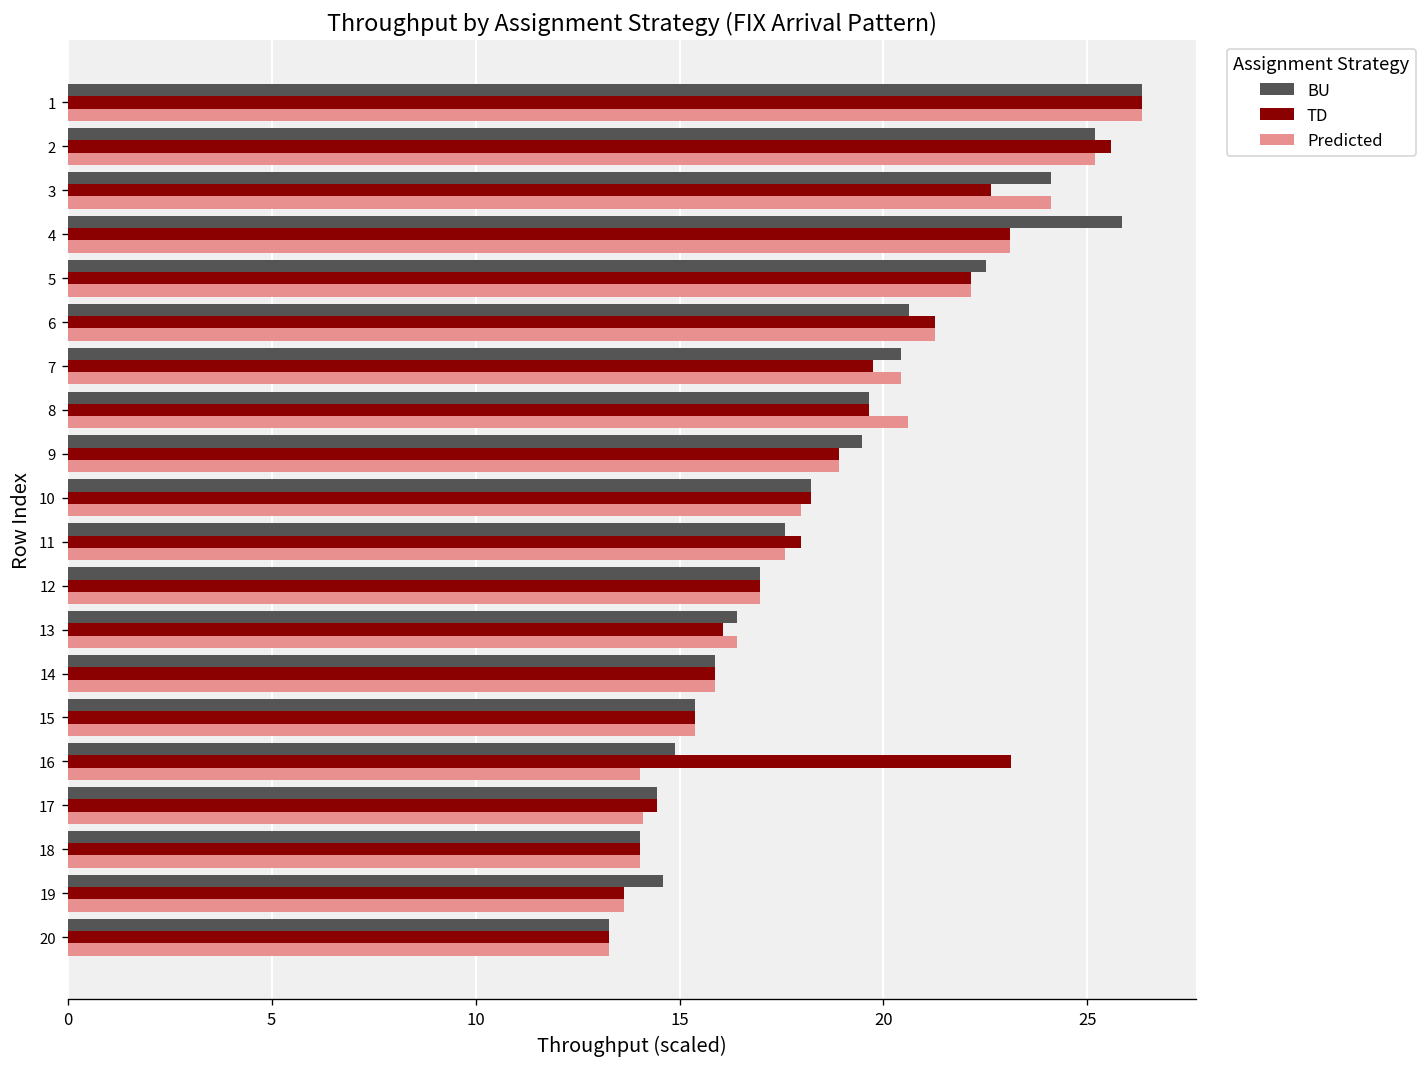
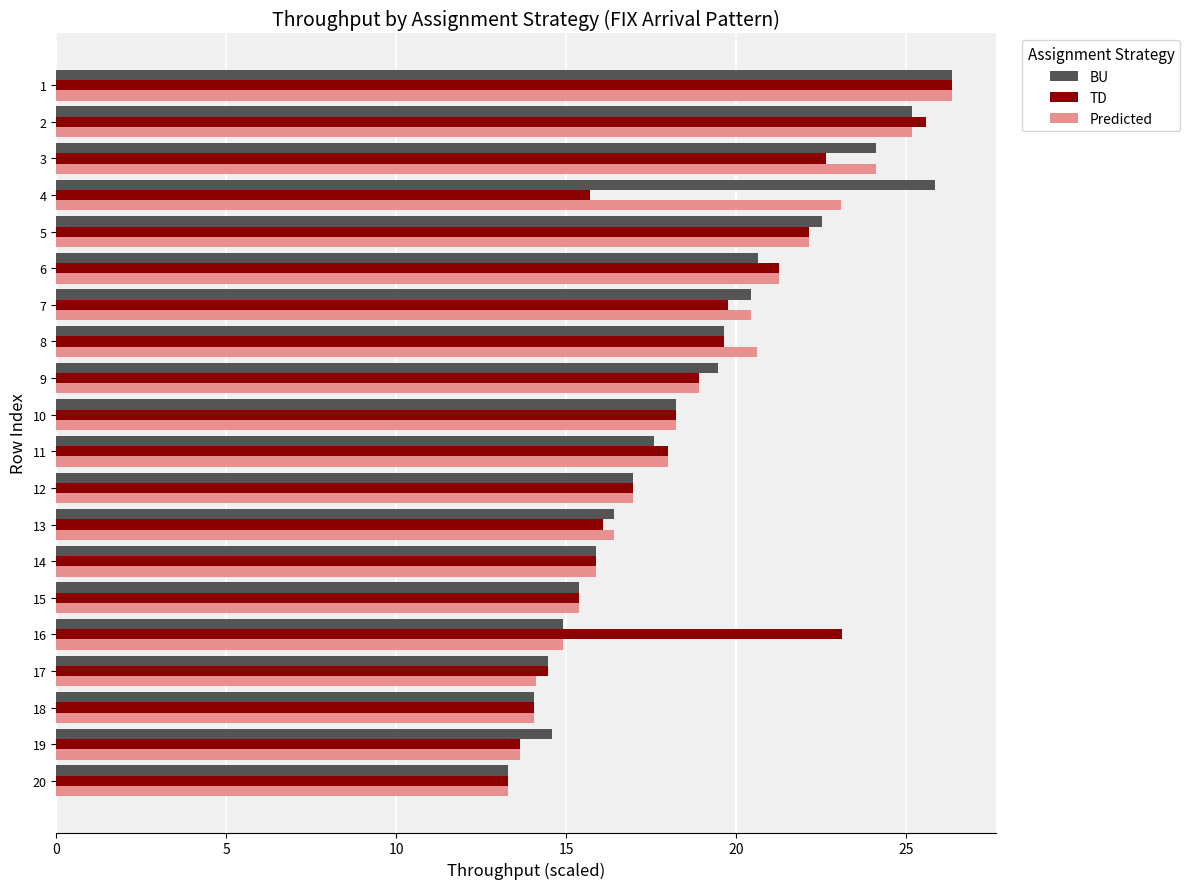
  {
    "BU": {
      "1": 26.3,
      "2": 25.2,
      "3": 24.1,
      "4": 25.8,
      "5": 22.5,
      "6": 20.6,
      "7": 20.4,
      "8": 19.6,
      "9": 19.5,
      "10": 18.2,
      "11": 17.6,
      "12": 17.0,
      "13": 16.4,
      "14": 15.9,
      "15": 15.4,
      "16": 14.9,
      "17": 14.5,
      "18": 14.0,
      "19": 14.6,
      "20": 13.3
    },
    "TD": {
      "1": 26.3,
      "2": 25.6,
      "3": 22.6,
-     "4": 23.1,
+     "4": 15.7,
      "5": 22.1,
      "6": 21.3,
      "7": 19.8,
      "8": 19.6,
      "9": 18.9,
      "10": 18.2,
      "11": 18.0,
      "12": 17.0,
      "13": 16.1,
      "14": 15.9,
      "15": 15.4,
      "16": 23.1,
      "17": 14.5,
      "18": 14.0,
      "19": 13.6,
      "20": 13.3
    },
    "Predicted": {
      "1": 26.3,
      "2": 25.2,
      "3": 24.1,
      "4": 23.1,
      "5": 22.1,
      "6": 21.3,
      "7": 20.4,
      "8": 20.6,
      "9": 18.9,
-     "10": 18.0,
-     "11": 17.6,
+     "10": 18.2,
+     "11": 18.0,
      "12": 17.0,
      "13": 16.4,
      "14": 15.9,
      "15": 15.4,
-     "16": 14.0,
+     "16": 14.9,
      "17": 14.1,
      "18": 14.0,
      "19": 13.6,
      "20": 13.3
    }
  }
